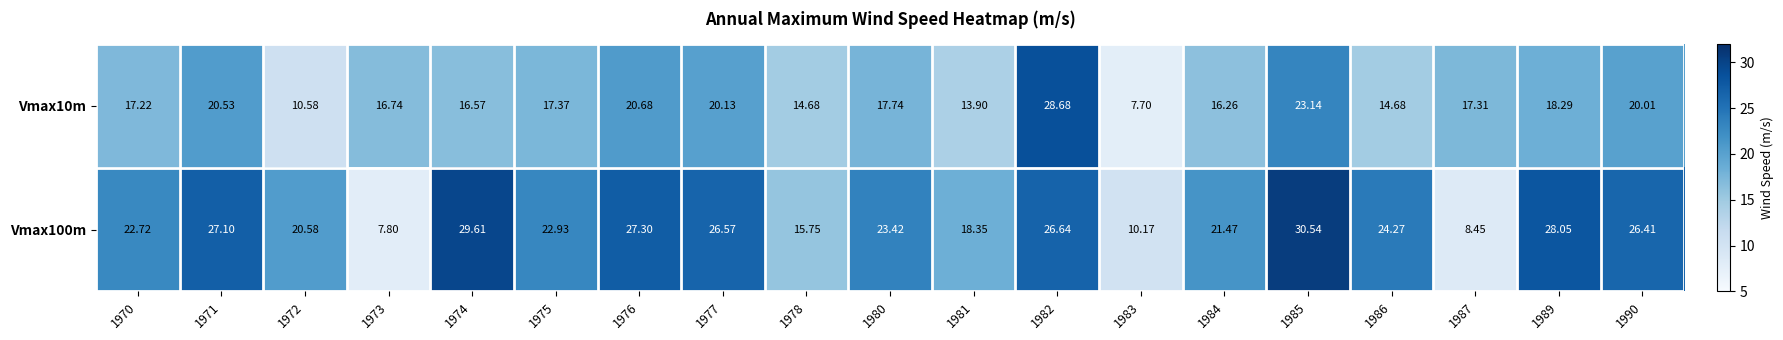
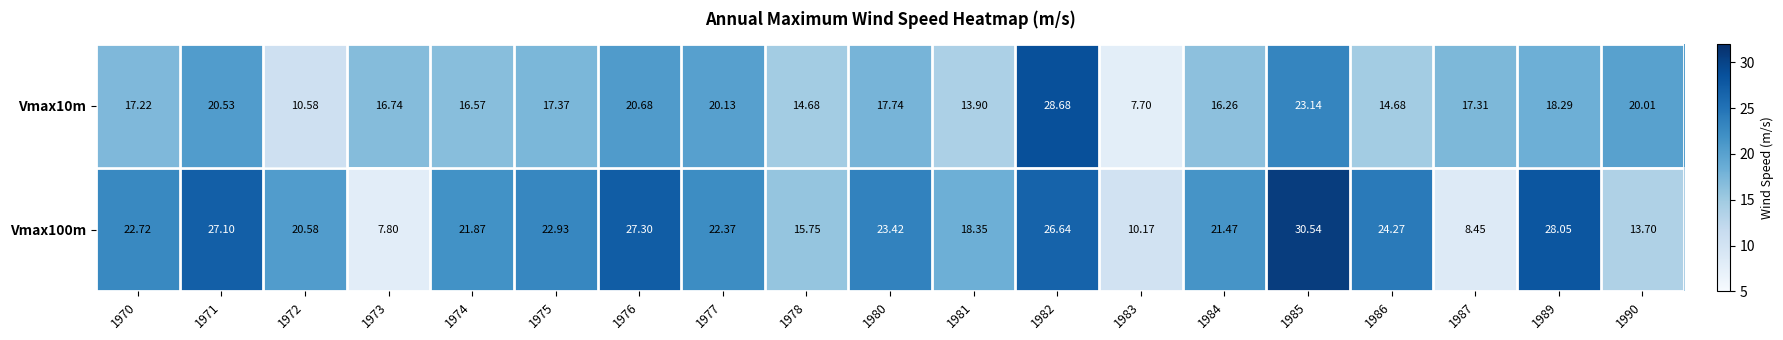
  {
    "Vmax10m": {
      "1970": 17.22,
      "1971": 20.53,
      "1972": 10.58,
      "1973": 16.74,
      "1974": 16.57,
      "1975": 17.37,
      "1976": 20.68,
      "1977": 20.13,
      "1978": 14.68,
      "1980": 17.74,
      "1981": 13.90,
      "1982": 28.68,
      "1983": 7.70,
      "1984": 16.26,
      "1985": 23.14,
      "1986": 14.68,
      "1987": 17.31,
      "1989": 18.29,
      "1990": 20.01
    },
    "Vmax100m": {
      "1970": 22.72,
      "1971": 27.10,
      "1972": 20.58,
      "1973": 7.80,
-     "1974": 29.61,
+     "1974": 21.87,
      "1975": 22.93,
      "1976": 27.30,
-     "1977": 26.57,
+     "1977": 22.37,
      "1978": 15.75,
      "1980": 23.42,
      "1981": 18.35,
      "1982": 26.64,
      "1983": 10.17,
      "1984": 21.47,
      "1985": 30.54,
      "1986": 24.27,
      "1987": 8.45,
      "1989": 28.05,
-     "1990": 26.41
+     "1990": 13.70
    }
  }
